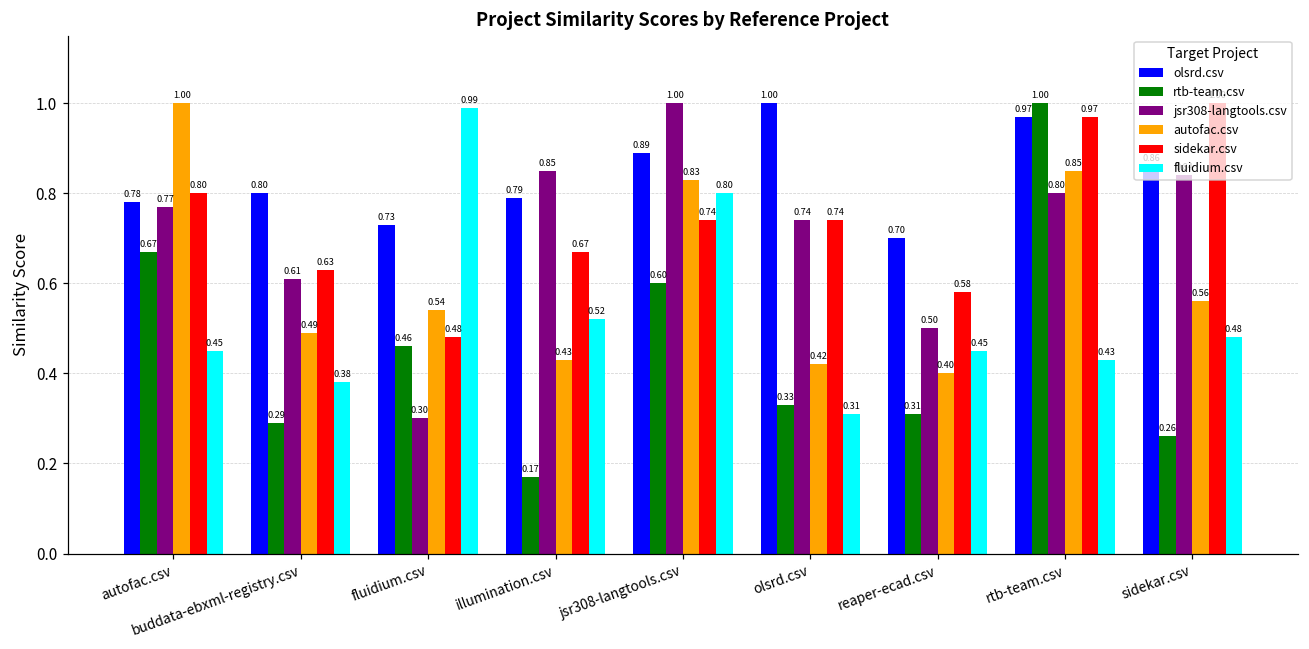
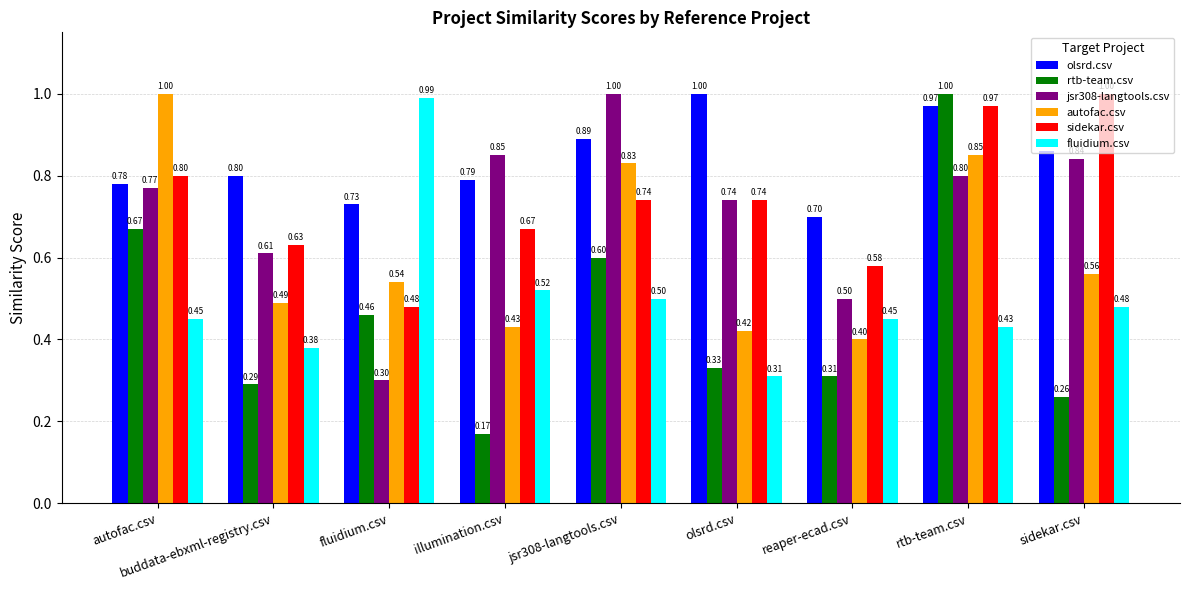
  {
    "olsrd.csv": {
      "autofac.csv": 0.78,
      "buddata-ebxml-registry.csv": 0.80,
      "fluidium.csv": 0.73,
      "illumination.csv": 0.79,
      "jsr308-langtools.csv": 0.89,
      "olsrd.csv": 1.00,
      "reaper-ecad.csv": 0.70,
      "rtb-team.csv": 0.97
    },
    "rtb-team.csv": {
      "autofac.csv": 0.67,
      "buddata-ebxml-registry.csv": 0.29,
      "fluidium.csv": 0.46,
      "illumination.csv": 0.17,
      "jsr308-langtools.csv": 0.60,
      "olsrd.csv": 0.33,
      "reaper-ecad.csv": 0.31,
      "rtb-team.csv": 1.00,
      "sidekar.csv": 0.26
    },
    "jsr308-langtools.csv": {
      "autofac.csv": 0.77,
      "buddata-ebxml-registry.csv": 0.61,
      "fluidium.csv": 0.30,
      "illumination.csv": 0.85,
      "jsr308-langtools.csv": 1.00,
      "olsrd.csv": 0.74,
      "reaper-ecad.csv": 0.50,
      "rtb-team.csv": 0.80
    },
    "autofac.csv": {
      "autofac.csv": 1.00,
      "buddata-ebxml-registry.csv": 0.49,
      "fluidium.csv": 0.54,
      "illumination.csv": 0.43,
      "jsr308-langtools.csv": 0.83,
      "olsrd.csv": 0.42,
      "reaper-ecad.csv": 0.40,
      "rtb-team.csv": 0.85,
      "sidekar.csv": 0.56
    },
    "sidekar.csv": {
      "autofac.csv": 0.80,
      "buddata-ebxml-registry.csv": 0.63,
      "fluidium.csv": 0.48,
      "illumination.csv": 0.67,
      "jsr308-langtools.csv": 0.74,
      "olsrd.csv": 0.74,
      "reaper-ecad.csv": 0.58,
      "rtb-team.csv": 0.97
    },
    "fluidium.csv": {
      "autofac.csv": 0.45,
      "buddata-ebxml-registry.csv": 0.38,
      "fluidium.csv": 0.99,
      "illumination.csv": 0.52,
-     "jsr308-langtools.csv": 0.80,
+     "jsr308-langtools.csv": 0.50,
      "olsrd.csv": 0.31,
      "reaper-ecad.csv": 0.45,
      "rtb-team.csv": 0.43,
      "sidekar.csv": 0.48
    }
  }
